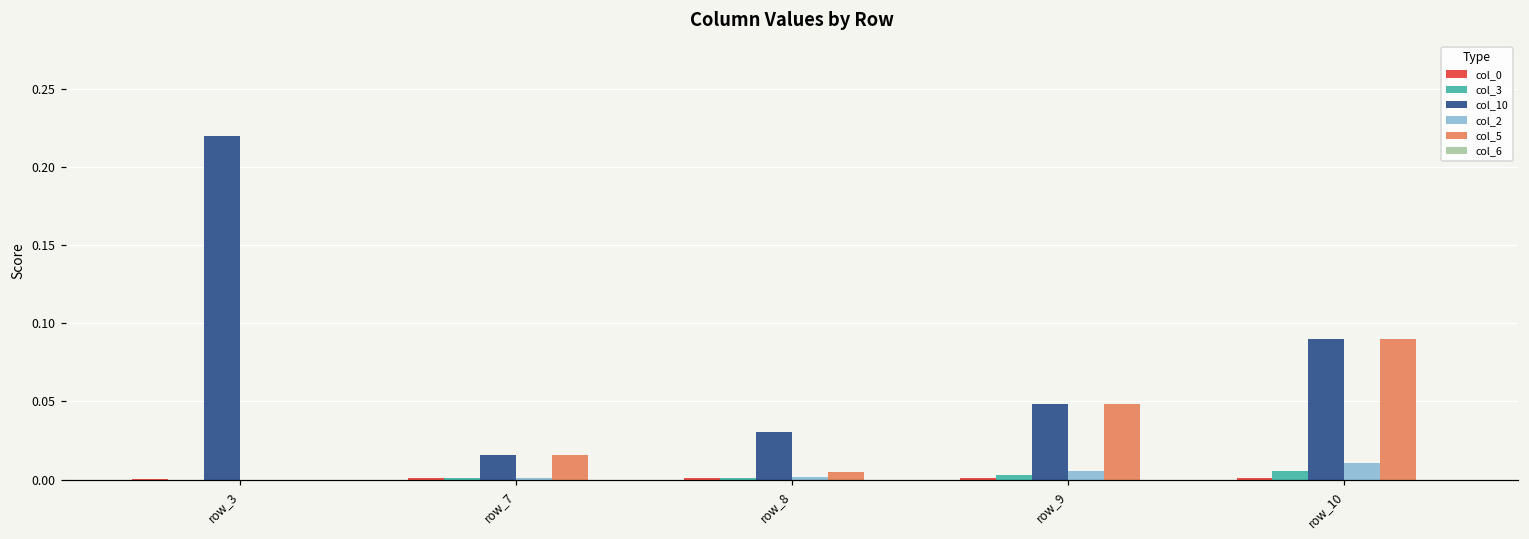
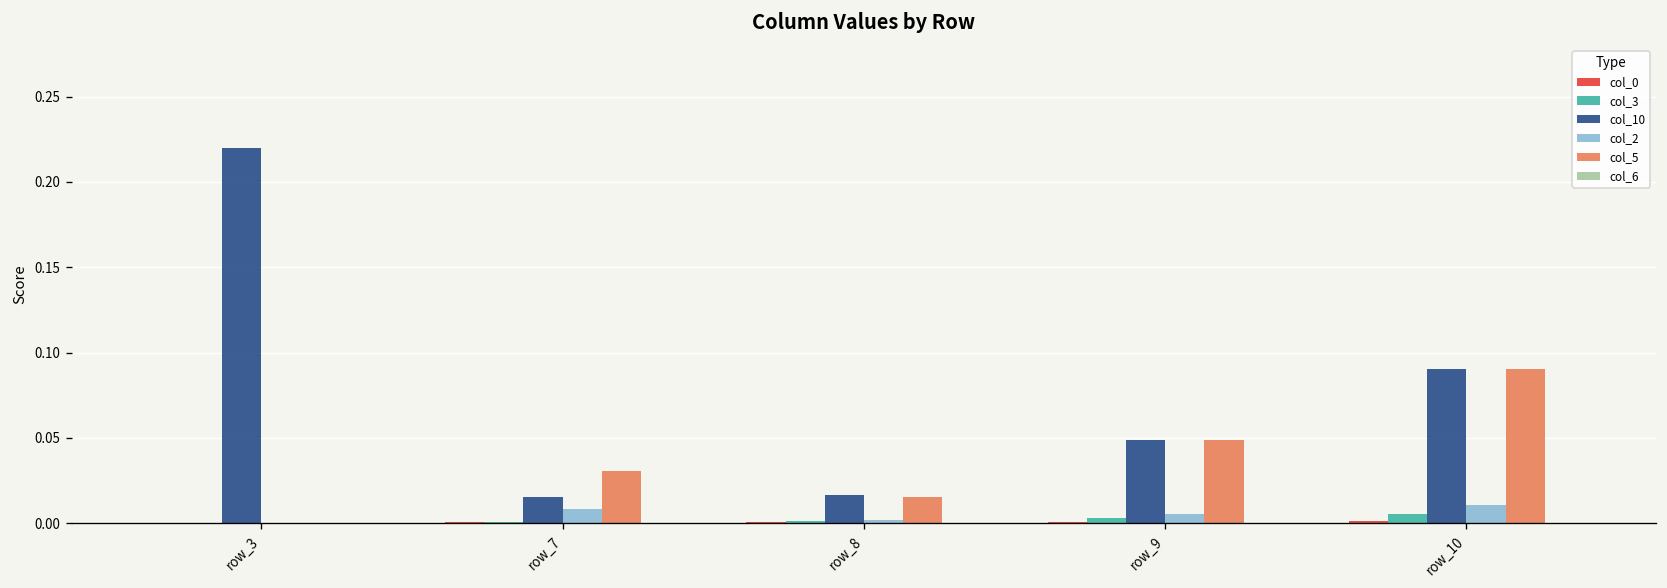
  {
    "col_3": {
      "row_3": 0.000,
      "row_9": 0.003,
      "row_10": 0.006
    },
    "col_10": {
      "row_3": 0.220,
      "row_7": 0.016,
-     "row_8": 0.030,
+     "row_8": 0.016,
      "row_9": 0.049,
      "row_10": 0.090
    },
    "col_2": {
      "row_3": 0.000,
-     "row_7": 0.001,
+     "row_7": 0.008,
      "row_8": 0.002,
      "row_9": 0.005,
      "row_10": 0.011
    },
    "col_5": {
      "row_3": 0.000,
-     "row_7": 0.016,
-     "row_8": 0.005,
+     "row_7": 0.031,
+     "row_8": 0.016,
      "row_9": 0.049,
      "row_10": 0.090
    },
    "col_6": {
      "row_3": 0.000,
      "row_7": 0.000,
      "row_8": 0.000,
      "row_9": 0.000,
      "row_10": 0.000
    }
  }
